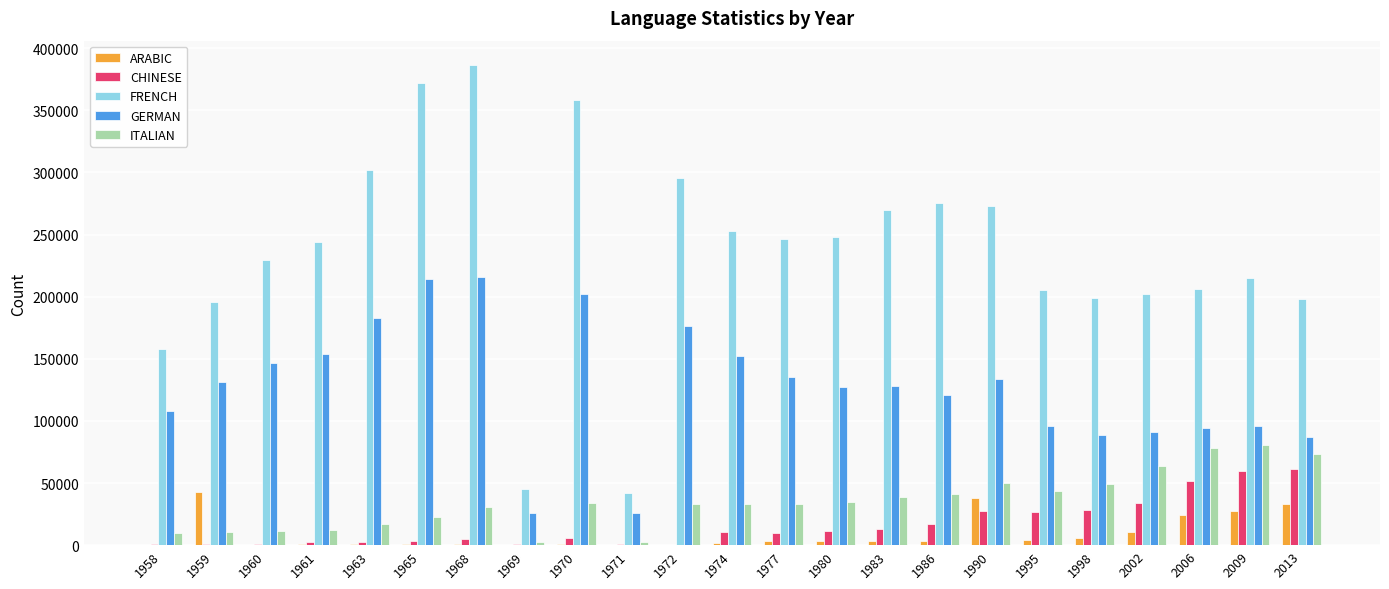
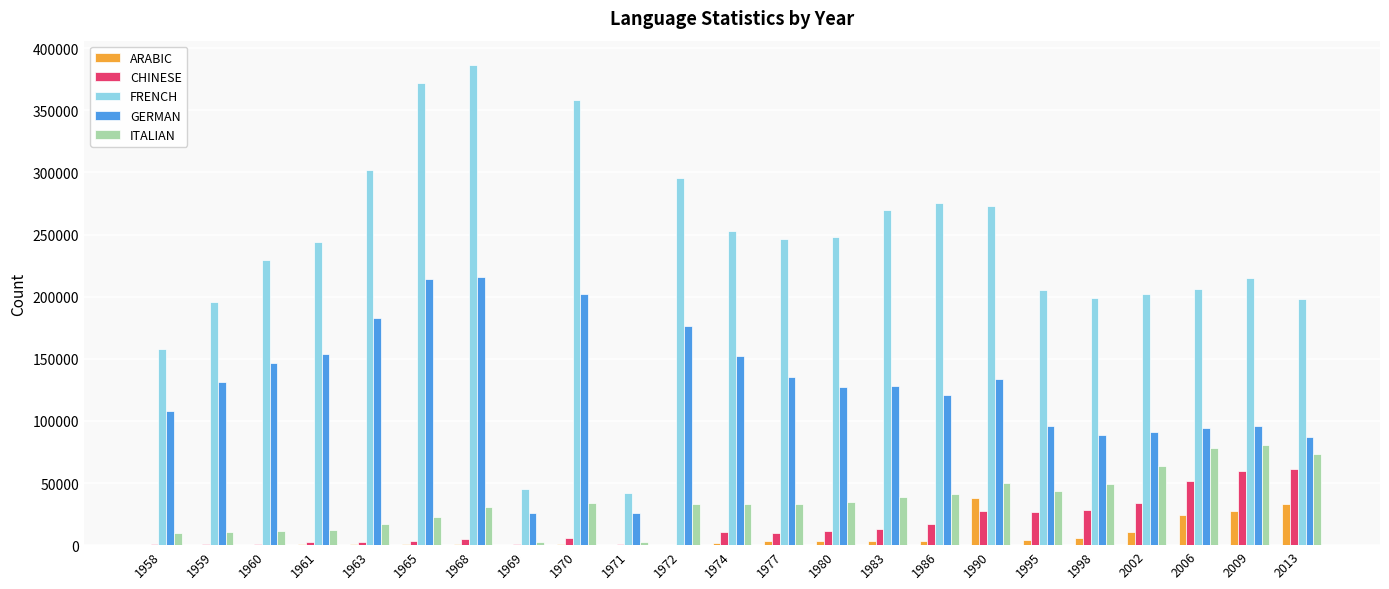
  {
    "ARABIC": {
-     "1959": 43000,
+     "1959": 0,
      "1972": 0,
      "1974": 2000,
      "1977": 3000,
      "1980": 3000,
      "1983": 3000,
      "1986": 3000,
      "1990": 38000,
      "1995": 4000,
      "1998": 6000,
      "2002": 11000,
      "2006": 24000,
      "2009": 27000,
      "2013": 33000
    },
    "CHINESE": {
      "1961": 2000,
      "1963": 2000,
      "1965": 3000,
      "1968": 5000,
      "1970": 6000,
      "1972": 0,
      "1974": 11000,
      "1977": 10000,
      "1980": 11000,
      "1983": 13000,
      "1986": 17000,
      "1990": 28000,
      "1995": 26000,
      "1998": 28000,
      "2002": 34000,
      "2006": 51000,
      "2009": 60000,
      "2013": 62000
    },
    "FRENCH": {
      "1958": 158000,
      "1959": 196000,
      "1960": 230000,
      "1961": 244000,
      "1963": 302000,
      "1965": 372000,
      "1968": 387000,
      "1969": 45000,
      "1970": 358000,
      "1971": 42000,
      "1972": 295000,
      "1974": 253000,
      "1977": 246000,
      "1980": 248000,
      "1983": 270000,
      "1986": 275000,
      "1990": 273000,
      "1995": 205000,
      "1998": 199000,
      "2002": 202000,
      "2006": 206000,
      "2009": 215000,
      "2013": 198000
    },
    "GERMAN": {
      "1958": 108000,
      "1959": 131000,
      "1960": 147000,
      "1961": 154000,
      "1963": 183000,
      "1965": 214000,
      "1968": 216000,
      "1969": 26000,
      "1970": 202000,
      "1971": 25000,
      "1972": 177000,
      "1974": 152000,
      "1977": 135000,
      "1980": 127000,
      "1983": 128000,
      "1986": 121000,
      "1990": 134000,
      "1995": 96000,
      "1998": 89000,
      "2002": 91000,
      "2006": 94000,
      "2009": 96000,
      "2013": 87000
    },
    "ITALIAN": {
      "1958": 10000,
      "1959": 10000,
      "1960": 11000,
      "1961": 12000,
      "1963": 17000,
      "1965": 23000,
      "1968": 31000,
      "1969": 2000,
      "1970": 34000,
      "1971": 2000,
      "1972": 33000,
      "1974": 33000,
      "1977": 33000,
      "1980": 35000,
      "1983": 39000,
      "1986": 41000,
      "1990": 50000,
      "1995": 44000,
      "1998": 49000,
      "2002": 64000,
      "2006": 78000,
      "2009": 80000,
      "2013": 73000
    }
  }
